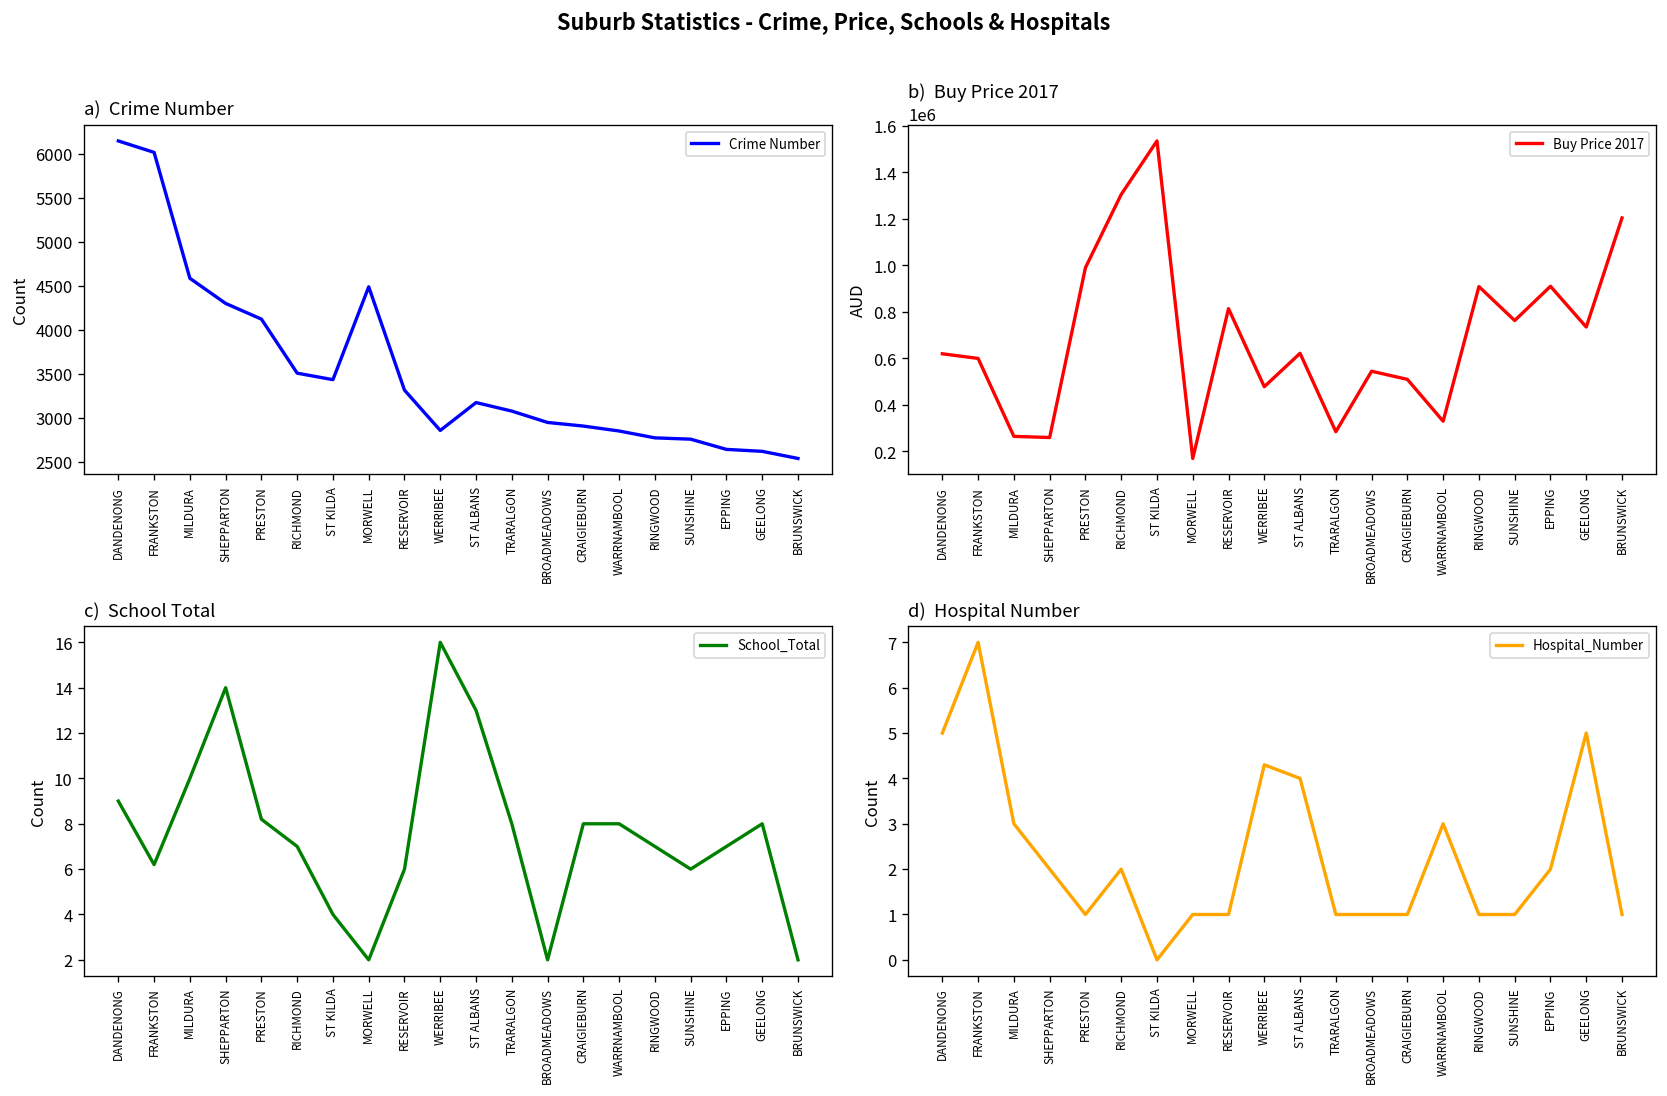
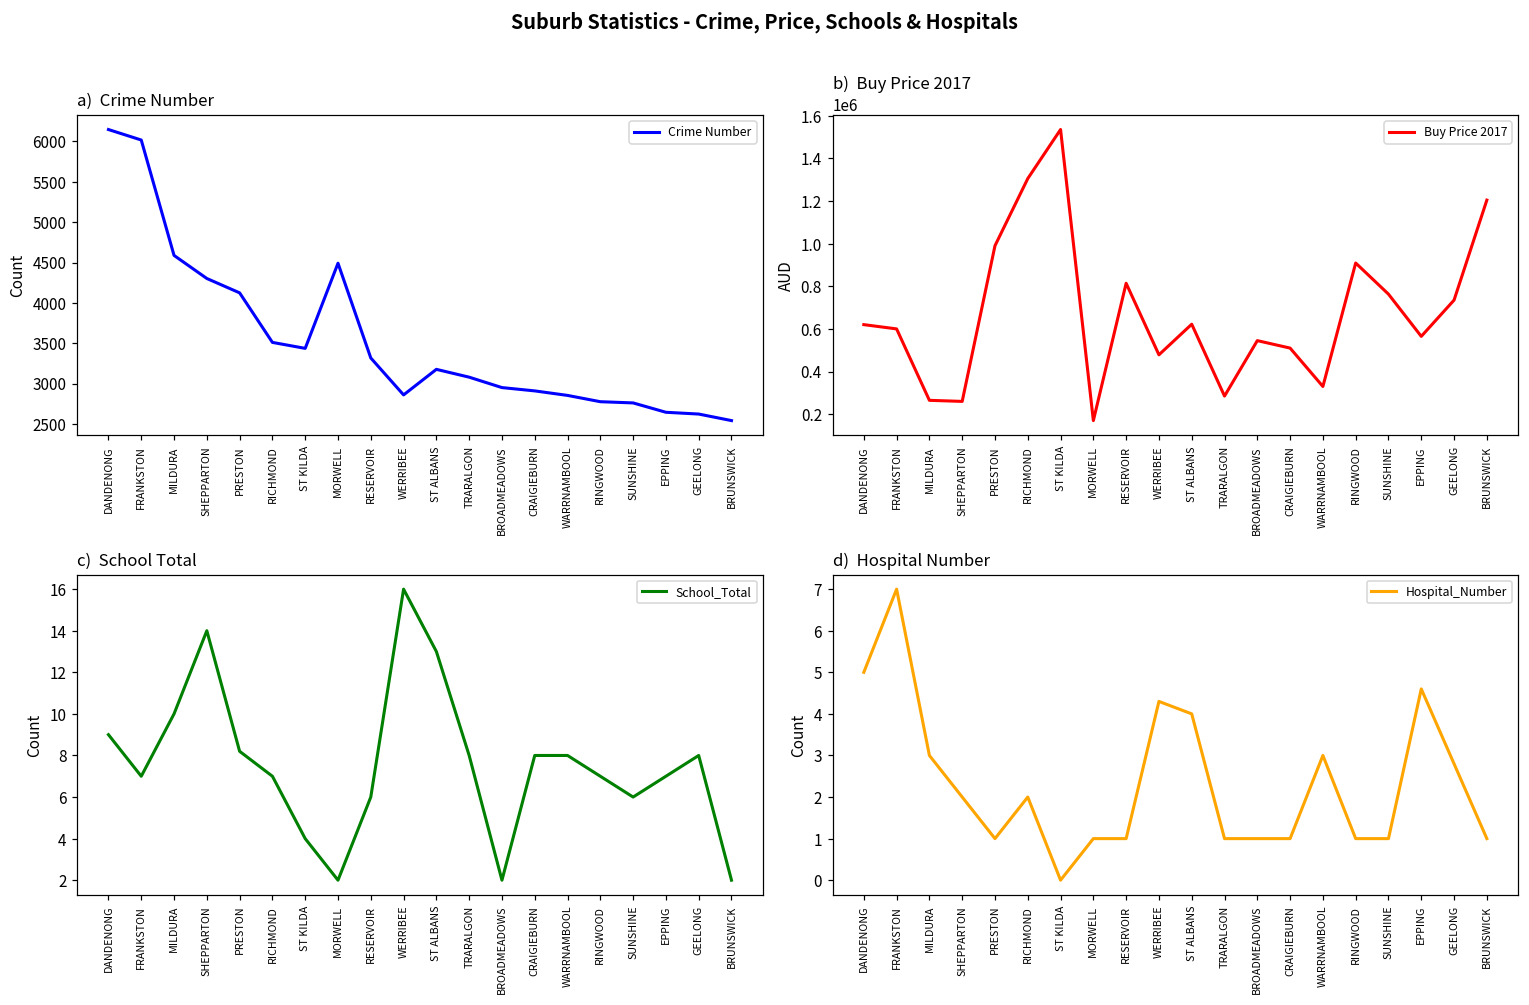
  {
    "a) Crime Number": {
      "DANDENONG": 6100,
      "FRANKSTON": 6000,
      "MILDURA": 4600,
      "SHEPPARTON": 4300,
      "PRESTON": 4100,
      "RICHMOND": 3500,
      "ST KILDA": 3400,
      "MORWELL": 4500,
      "RESERVOIR": 3300,
      "WERRIBEE": 2900,
      "ST ALBANS": 3200,
      "TRARALGON": 3100,
      "BROADMEADOWS": 3000,
      "CRAIGIEBURN": 2900,
      "WARRNAMBOOL": 2900,
      "RINGWOOD": 2800,
      "SUNSHINE": 2800,
      "EPPING": 2600,
      "GEELONG": 2600,
      "BRUNSWICK": 2500
    },
    "b) Buy Price 2017": {
      "DANDENONG": 620000,
      "FRANKSTON": 600000,
      "MILDURA": 270000,
      "SHEPPARTON": 260000,
      "PRESTON": 990000,
      "RICHMOND": 1310000,
      "ST KILDA": 1540000,
      "MORWELL": 170000,
      "RESERVOIR": 810000,
      "WERRIBEE": 480000,
      "ST ALBANS": 620000,
      "TRARALGON": 290000,
      "BROADMEADOWS": 550000,
      "CRAIGIEBURN": 510000,
      "WARRNAMBOOL": 330000,
      "RINGWOOD": 910000,
      "SUNSHINE": 760000,
-     "EPPING": 910000,
+     "EPPING": 570000,
      "GEELONG": 740000,
      "BRUNSWICK": 1200000
    },
    "c) School Total": {
      "DANDENONG": 9.0,
-     "FRANKSTON": 6.2,
+     "FRANKSTON": 7.0,
      "MILDURA": 10.0,
      "SHEPPARTON": 14.0,
      "PRESTON": 8.2,
      "RICHMOND": 7.0,
      "ST KILDA": 4.0,
      "MORWELL": 2.0,
      "RESERVOIR": 6.0,
      "WERRIBEE": 16.0,
      "ST ALBANS": 13.0,
      "TRARALGON": 8.0,
      "BROADMEADOWS": 2.0,
      "CRAIGIEBURN": 8.0,
      "WARRNAMBOOL": 8.0,
      "RINGWOOD": 7.0,
      "SUNSHINE": 6.0,
      "EPPING": 7.0,
      "GEELONG": 8.0,
      "BRUNSWICK": 2.0
    },
    "d) Hospital Number": {
      "DANDENONG": 5.0,
      "FRANKSTON": 7.0,
      "MILDURA": 3.0,
      "SHEPPARTON": 2.0,
      "PRESTON": 1.0,
      "RICHMOND": 2.0,
      "ST KILDA": 0.0,
      "MORWELL": 1.0,
      "RESERVOIR": 1.0,
      "WERRIBEE": 4.3,
      "ST ALBANS": 4.0,
      "TRARALGON": 1.0,
      "BROADMEADOWS": 1.0,
      "CRAIGIEBURN": 1.0,
      "WARRNAMBOOL": 3.0,
      "RINGWOOD": 1.0,
      "SUNSHINE": 1.0,
-     "EPPING": 2.0,
-     "GEELONG": 5.0,
+     "EPPING": 4.6,
+     "GEELONG": 2.8,
      "BRUNSWICK": 1.0
    }
  }
